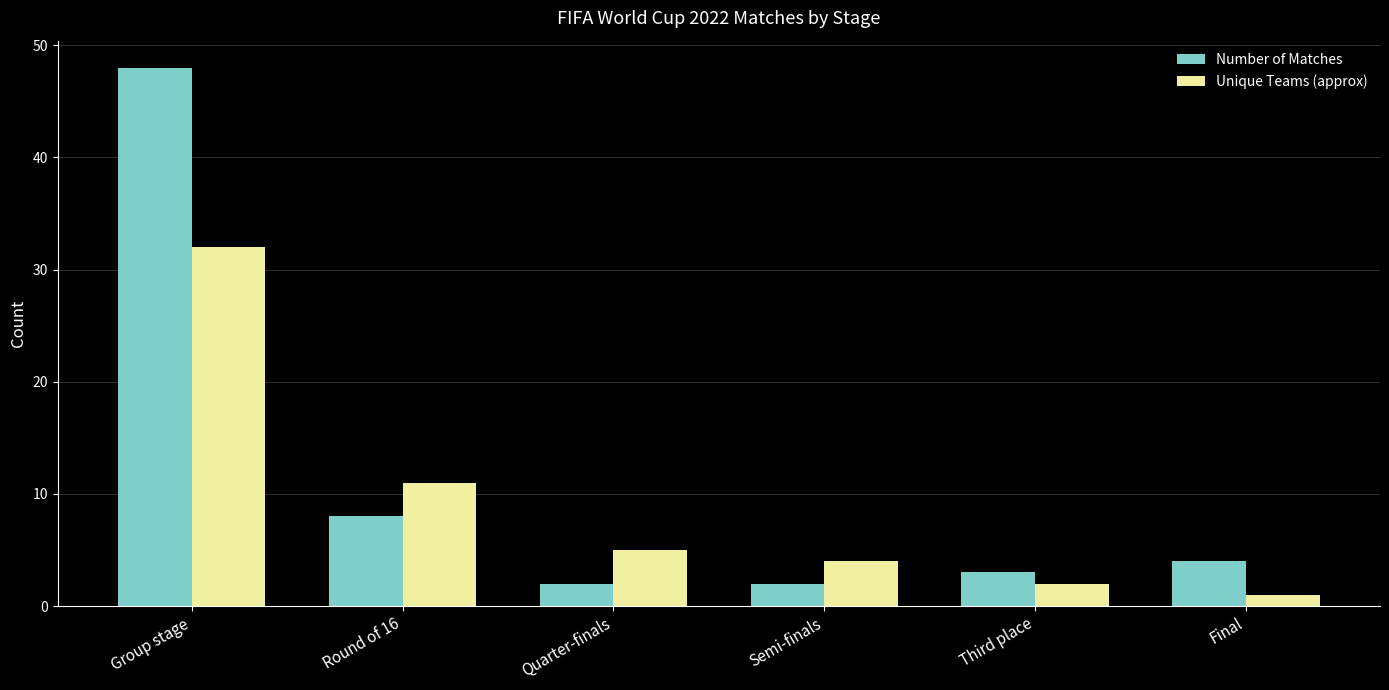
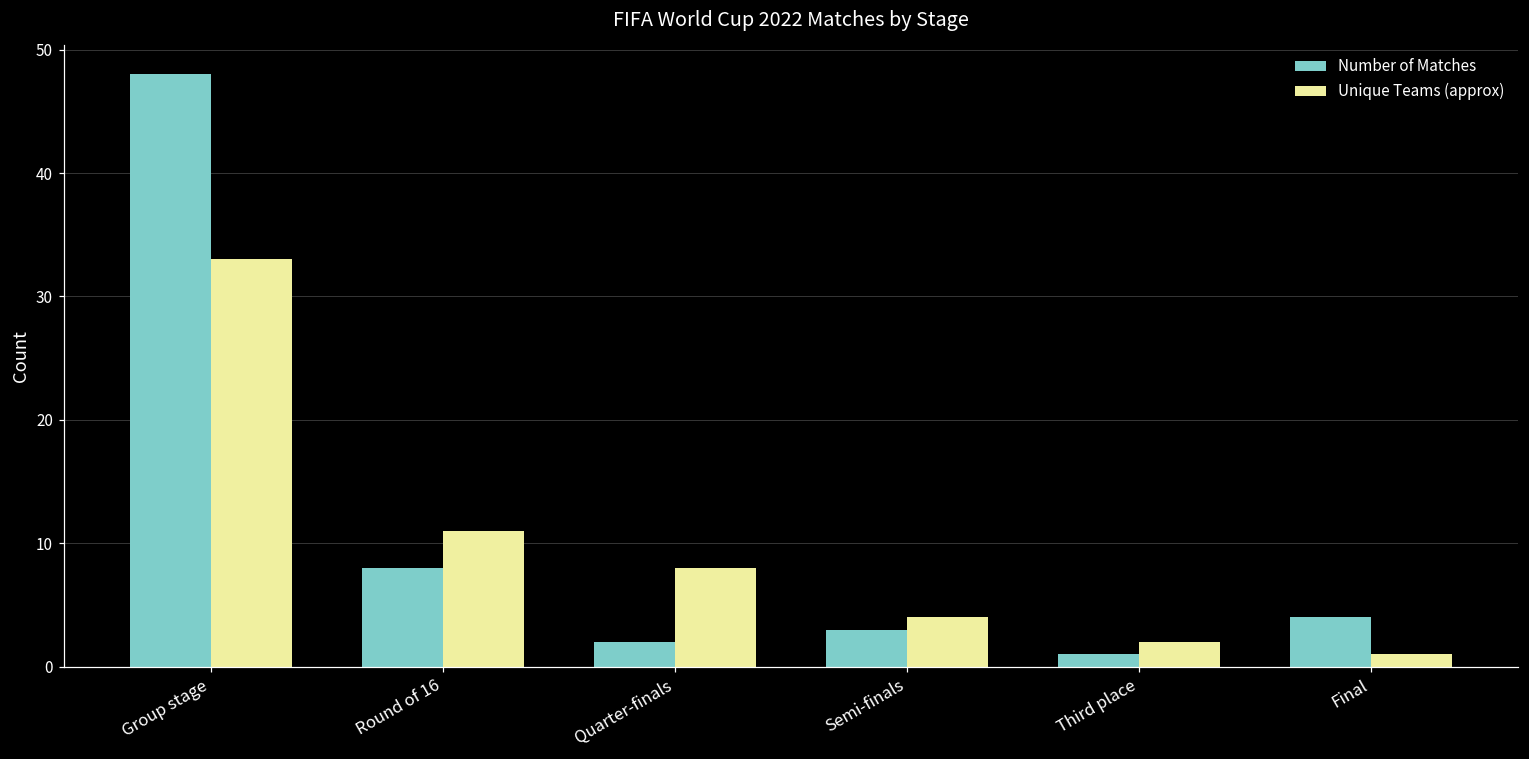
  {
    "Number of Matches": {
      "Group stage": 48,
      "Round of 16": 8,
      "Quarter-finals": 2,
-     "Semi-finals": 2,
-     "Third place": 3,
+     "Semi-finals": 3,
+     "Third place": 1,
      "Final": 4
    },
    "Unique Teams (approx)": {
-     "Group stage": 32,
+     "Group stage": 33,
      "Round of 16": 11,
-     "Quarter-finals": 5,
+     "Quarter-finals": 8,
      "Semi-finals": 4,
      "Third place": 2,
      "Final": 1
    }
  }
